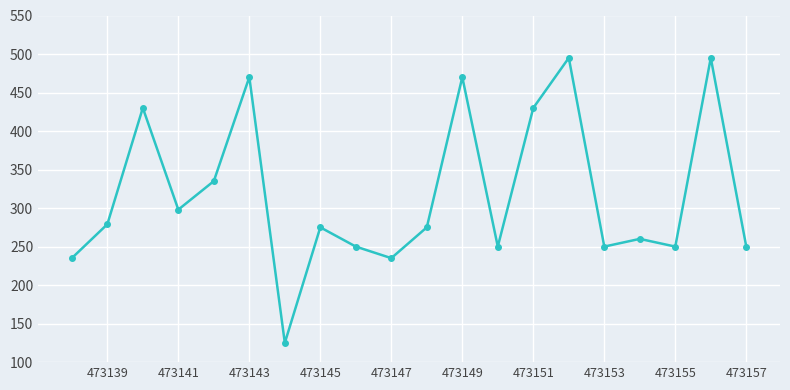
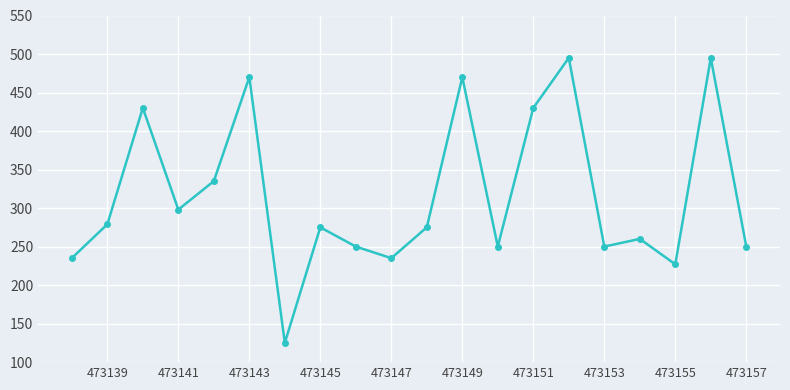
  {
    "473139": 280,
    "473141": 300,
    "473143": 470,
    "473145": 280,
    "473147": 240,
    "473149": 470,
    "473151": 430,
    "473153": 250,
-   "473155": 250,
+   "473155": 230,
    "473157": 250
  }
